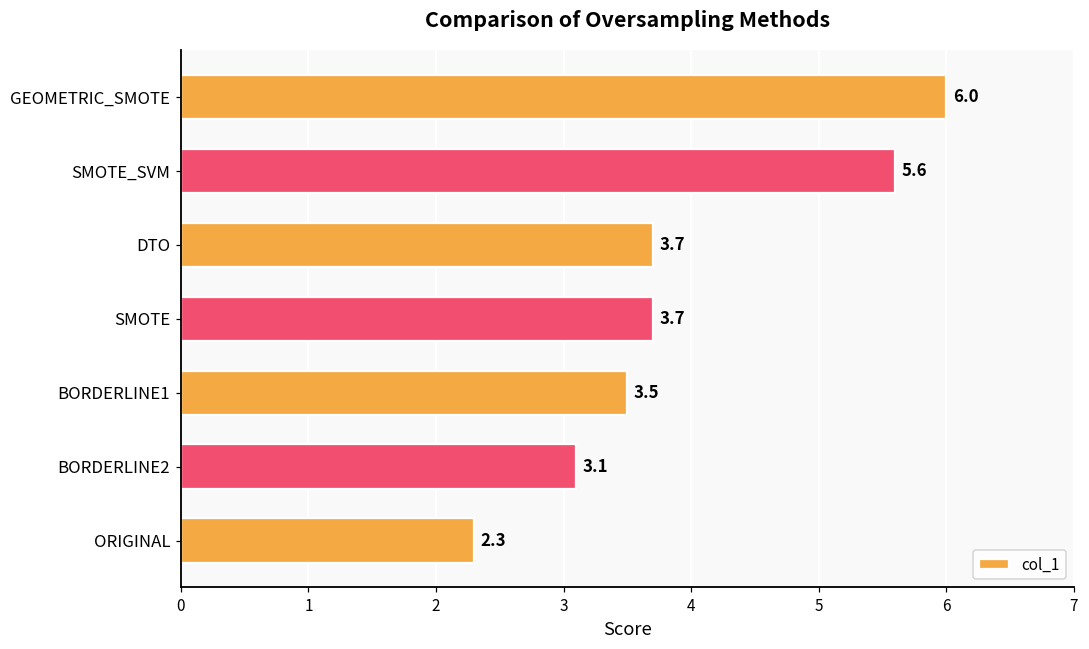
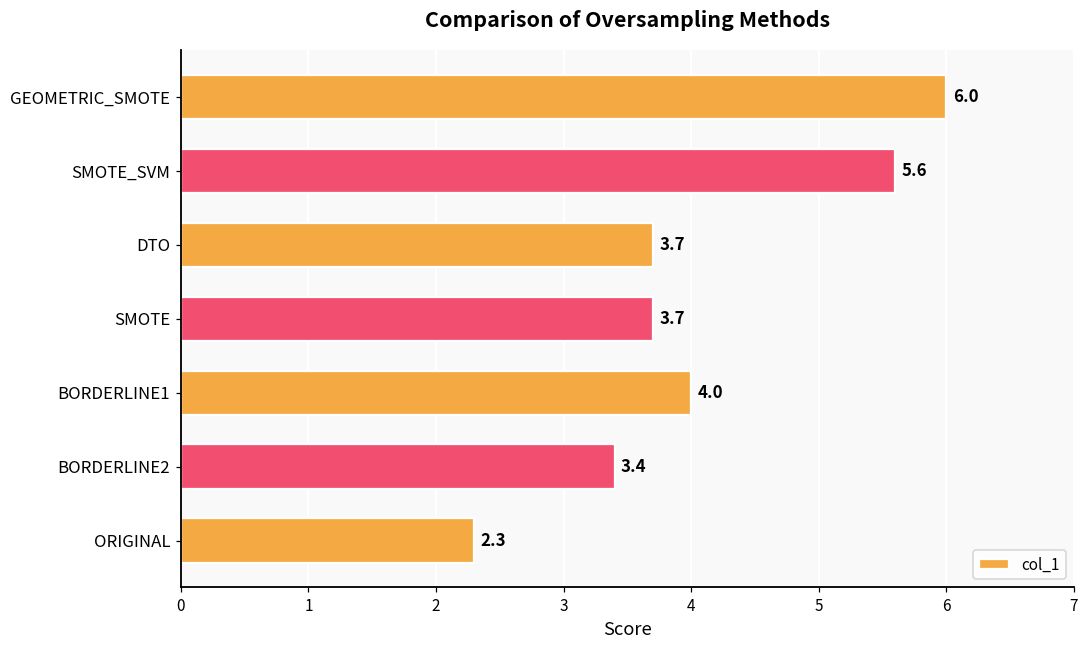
  {
    "GEOMETRIC_SMOTE": 6.0,
    "SMOTE_SVM": 5.6,
    "DTO": 3.7,
    "SMOTE": 3.7,
-   "BORDERLINE1": 3.5,
-   "BORDERLINE2": 3.1,
+   "BORDERLINE1": 4.0,
+   "BORDERLINE2": 3.4,
    "ORIGINAL": 2.3
  }
